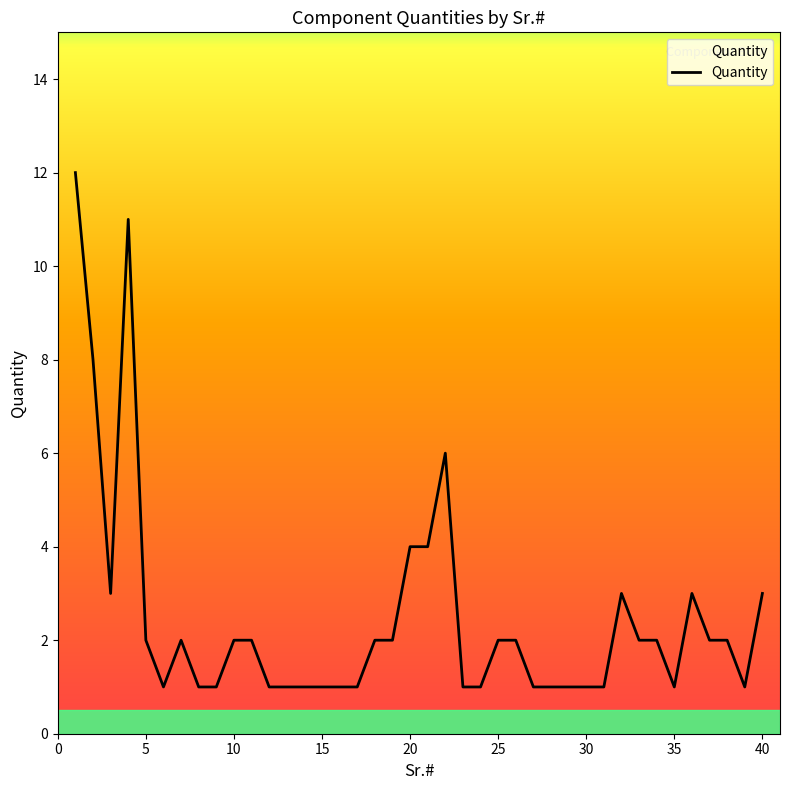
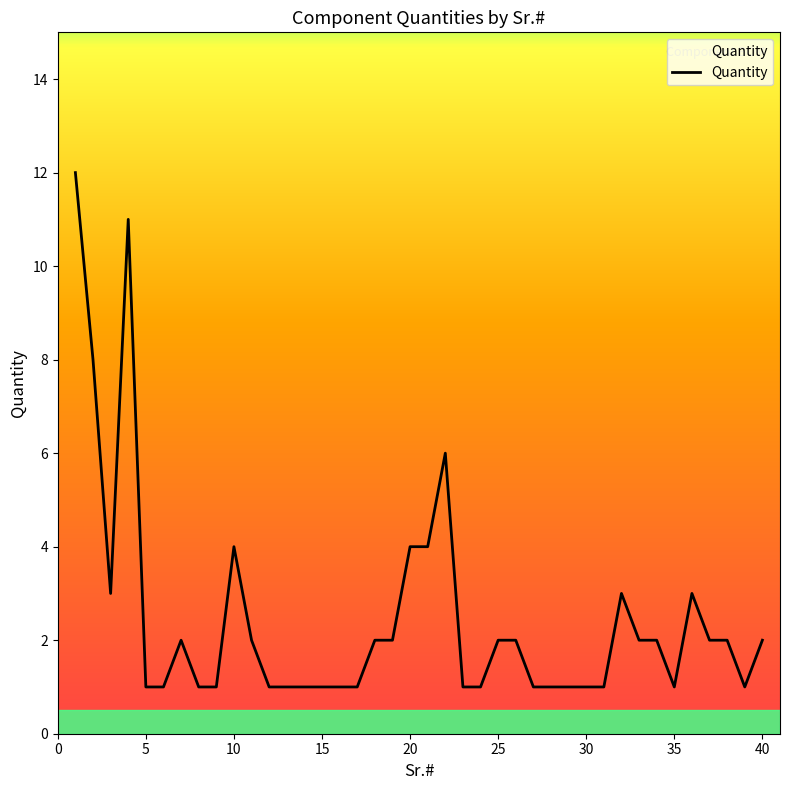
  {
-   "5": 2,
-   "10": 2,
+   "5": 1,
+   "10": 4,
    "15": 1,
    "20": 4,
    "25": 2,
    "30": 1,
    "35": 1,
-   "40": 3
+   "40": 2
  }
